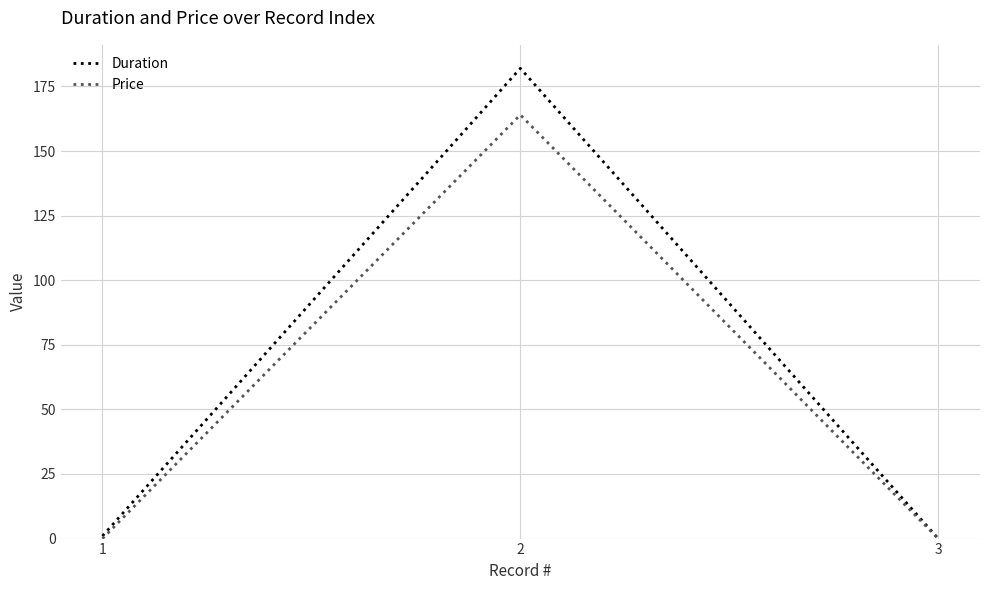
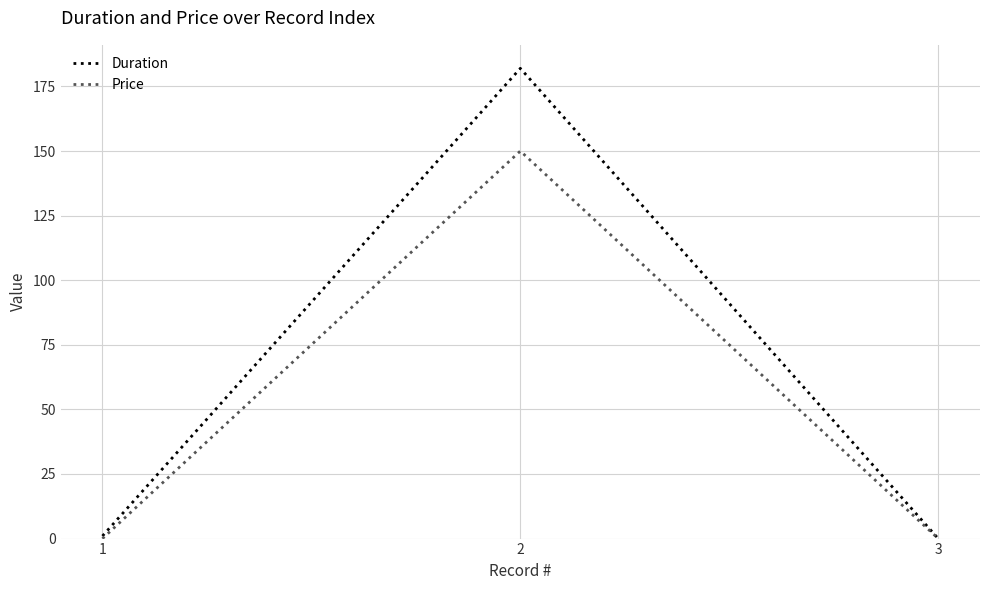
  {
    "Duration": {
      "1": 1,
      "2": 182
    },
    "Price": {
      "1": 0,
-     "2": 164
+     "2": 150
    }
  }
